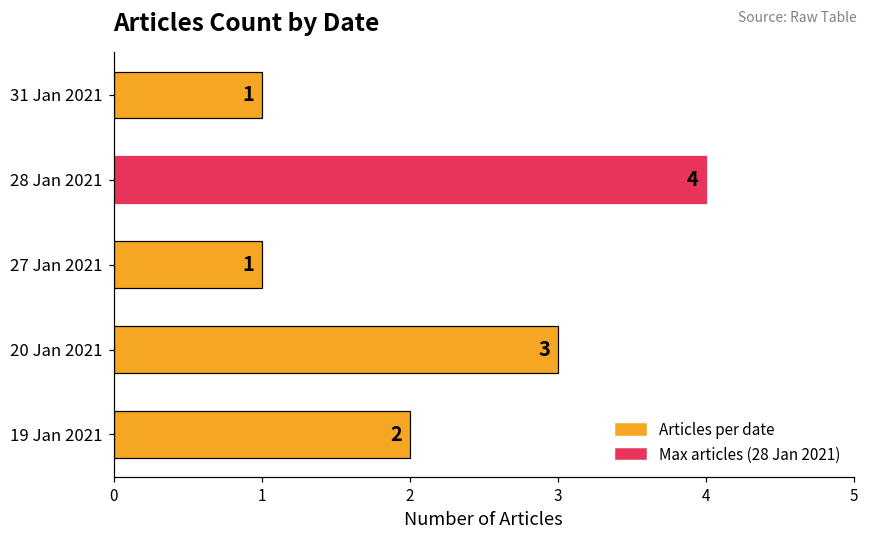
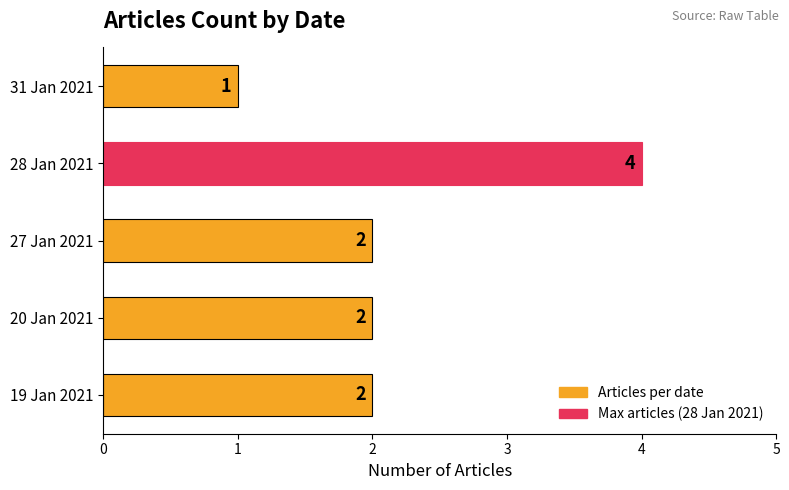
  {
    "31 Jan 2021": 1,
    "28 Jan 2021": 4,
-   "27 Jan 2021": 1,
-   "20 Jan 2021": 3,
+   "27 Jan 2021": 2,
+   "20 Jan 2021": 2,
    "19 Jan 2021": 2
  }
